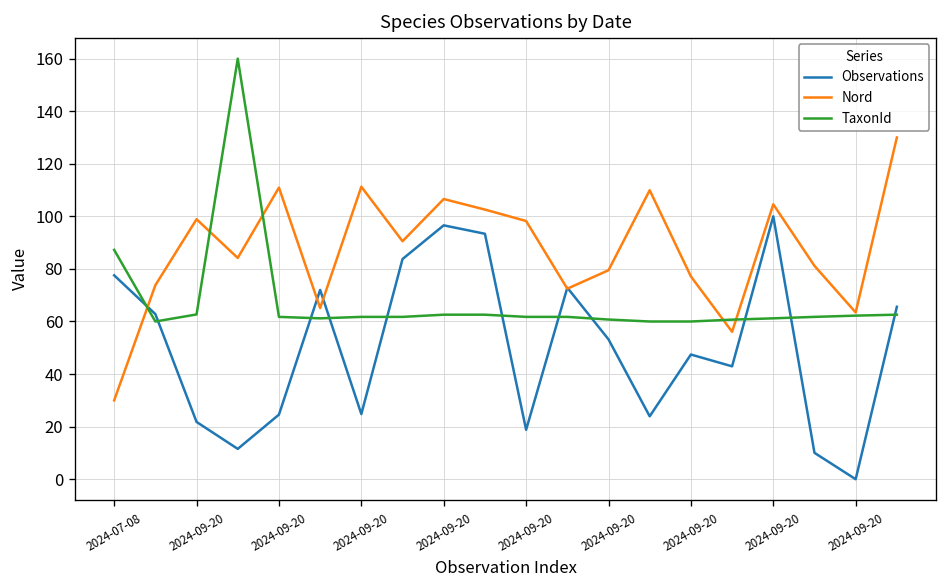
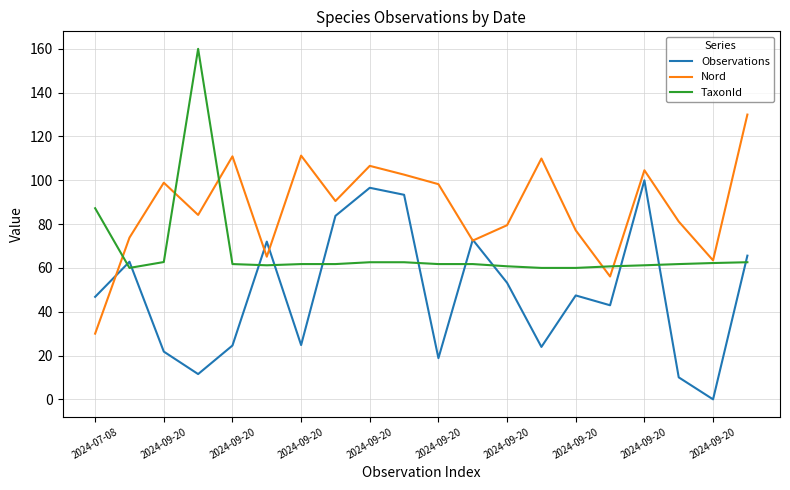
  {
    "Observations": {
-     "2024-07-08": 78
+     "2024-07-08": 47
    },
    "Nord": {
      "2024-07-08": 30
    },
    "TaxonId": {
      "2024-07-08": 87
    }
  }
